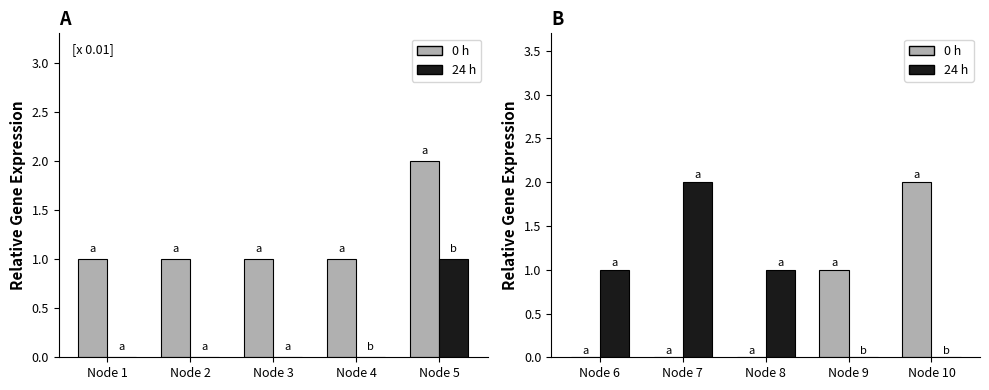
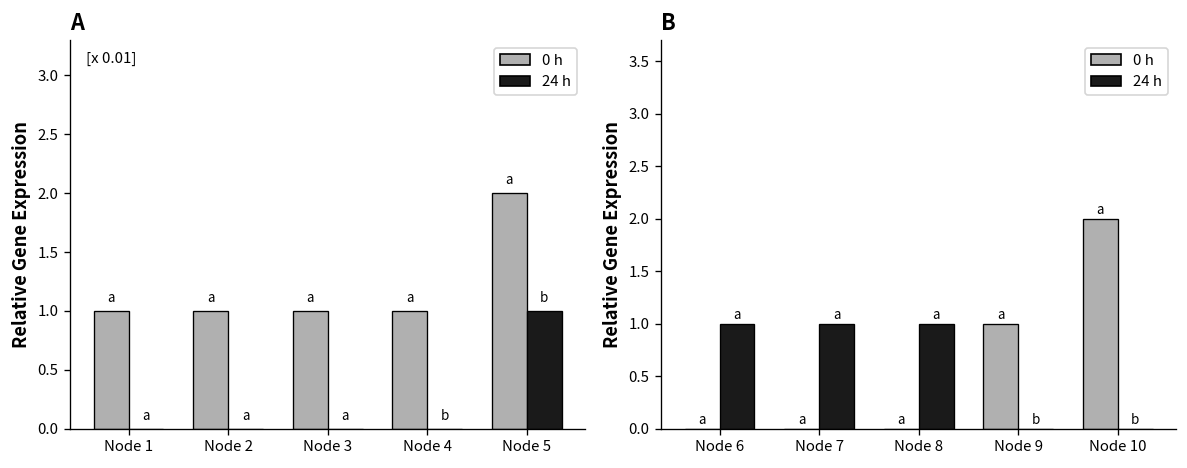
  {
    "A": {
      "0 h": {
        "Node 1": 1.0,
        "Node 2": 1.0,
        "Node 3": 1.0,
        "Node 4": 1.0,
        "Node 5": 2.0
      },
      "24 h": {
        "Node 1": 0.0,
        "Node 2": 0.0,
        "Node 3": 0.0,
        "Node 4": 0.0,
        "Node 5": 1.0
      }
    },
    "B": {
      "0 h": {
        "Node 6": 0,
        "Node 7": 0,
        "Node 8": 0,
        "Node 9": 1,
        "Node 10": 2
      },
      "24 h": {
        "Node 6": 1,
-       "Node 7": 2,
+       "Node 7": 1,
        "Node 8": 1,
        "Node 9": 0,
        "Node 10": 0
      }
    }
  }
